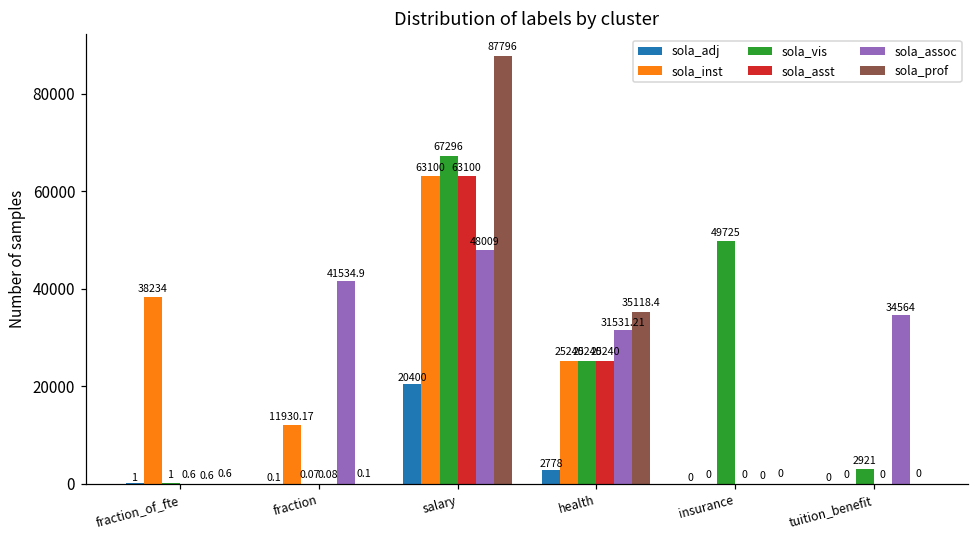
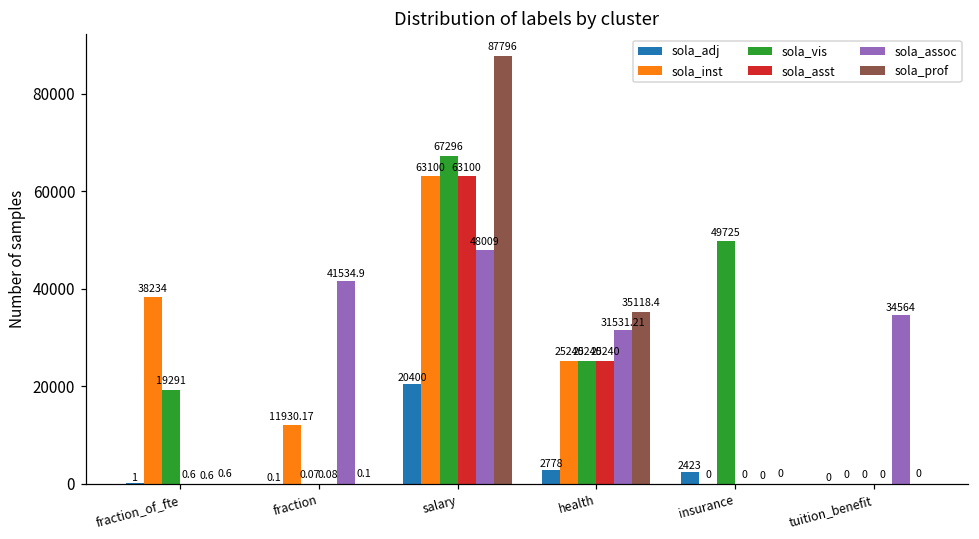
  {
    "sola_adj": {
      "fraction_of_fte": 1,
      "fraction": 0.1,
      "salary": 20400,
      "health": 2778,
-     "insurance": 0,
+     "insurance": 2423,
      "tuition_benefit": 0
    },
    "sola_inst": {
      "fraction_of_fte": 38234,
      "fraction": 11930.17,
      "salary": 63100,
      "insurance": 0,
      "tuition_benefit": 0
    },
    "sola_vis": {
-     "fraction_of_fte": 1,
+     "fraction_of_fte": 19291,
      "fraction": 0.07,
      "salary": 67296,
      "insurance": 49725,
-     "tuition_benefit": 2921
+     "tuition_benefit": 0
    },
    "sola_asst": {
      "fraction_of_fte": 0.6,
      "fraction": 0.08,
      "salary": 63100,
      "insurance": 0,
      "tuition_benefit": 0
    },
    "sola_assoc": {
      "fraction_of_fte": 0.6,
      "fraction": 41534.9,
      "salary": 48009,
      "health": 31531.21,
      "insurance": 0,
      "tuition_benefit": 34564
    },
    "sola_prof": {
      "fraction_of_fte": 0.6,
      "fraction": 0.1,
      "salary": 87796,
      "health": 35118.4,
      "insurance": 0,
      "tuition_benefit": 0
    }
  }
